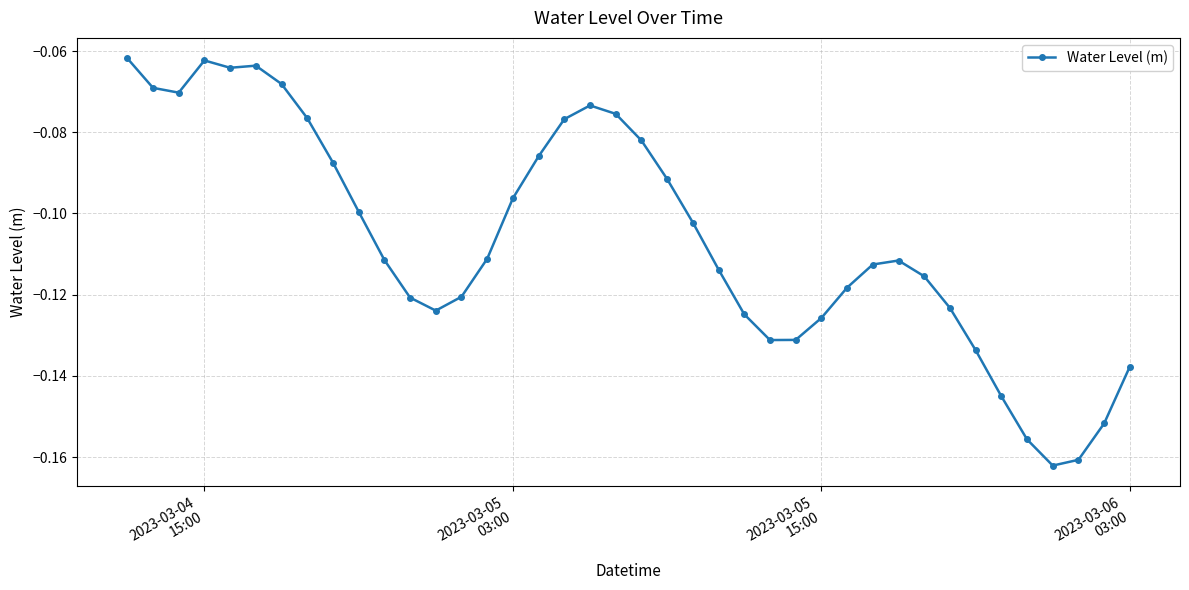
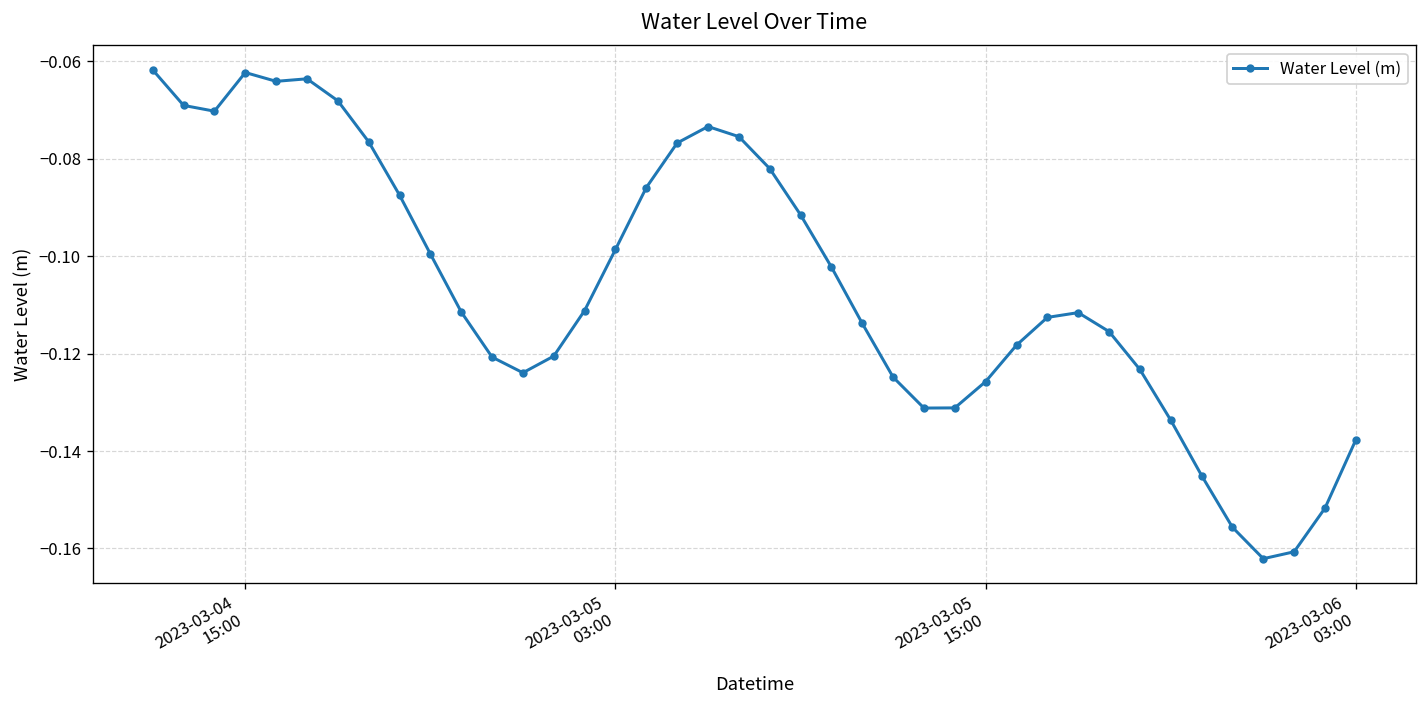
  {
    "2023-03-04 15:00": -0.062,
-   "2023-03-05 03:00": -0.096,
+   "2023-03-05 03:00": -0.099,
    "2023-03-05 15:00": -0.126,
    "2023-03-06 03:00": -0.138
  }
